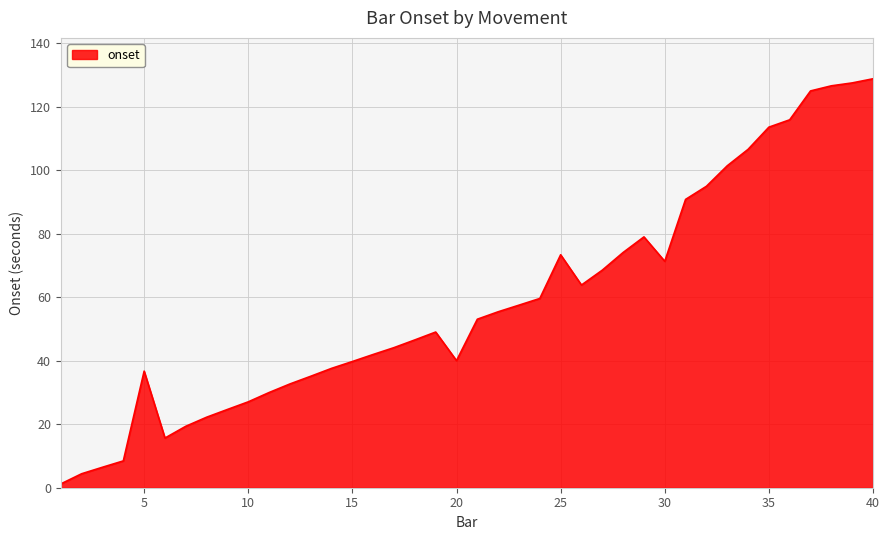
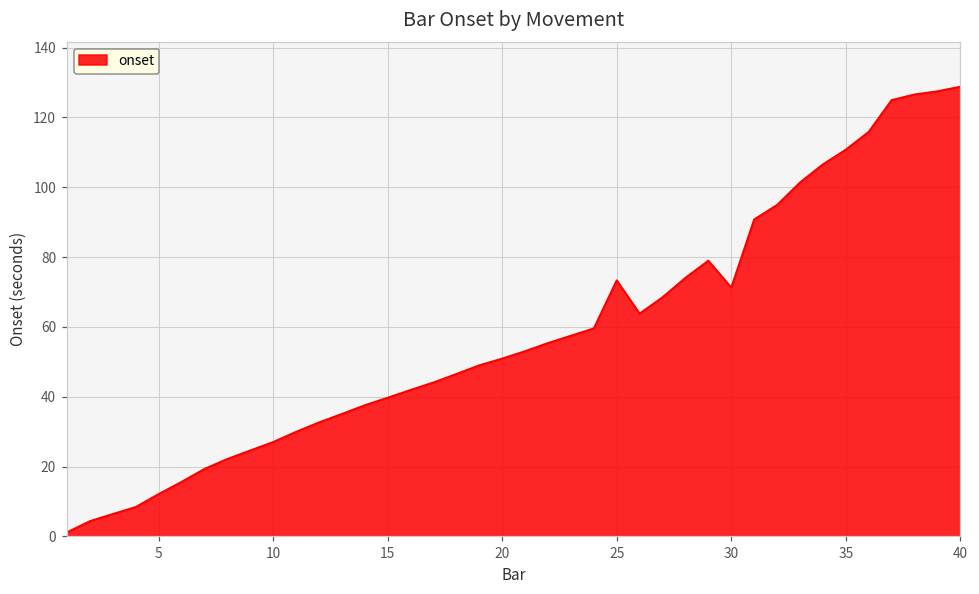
  {
-   "5": 37,
+   "5": 12,
    "10": 27,
    "15": 40,
-   "20": 40,
+   "20": 51,
    "25": 73,
    "30": 71,
-   "35": 114,
+   "35": 111,
    "40": 129
  }
